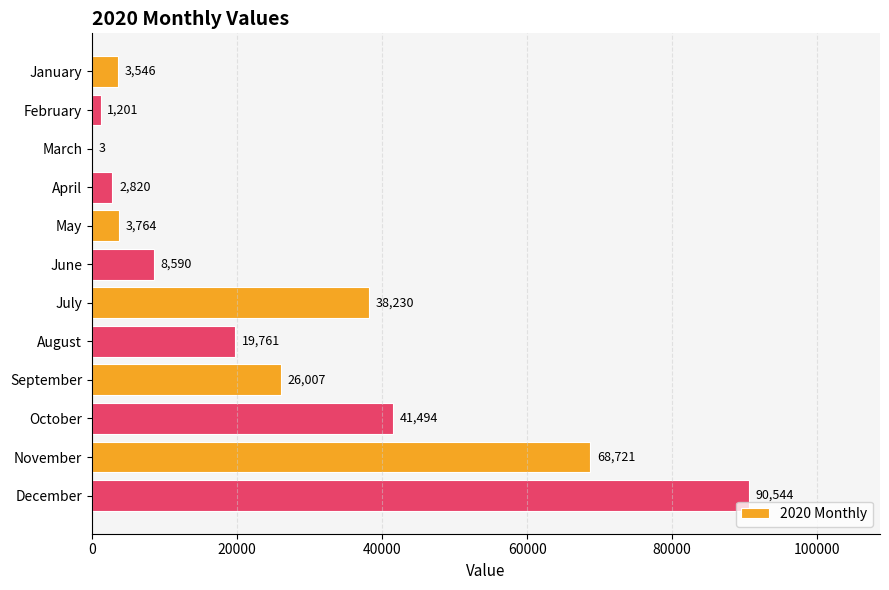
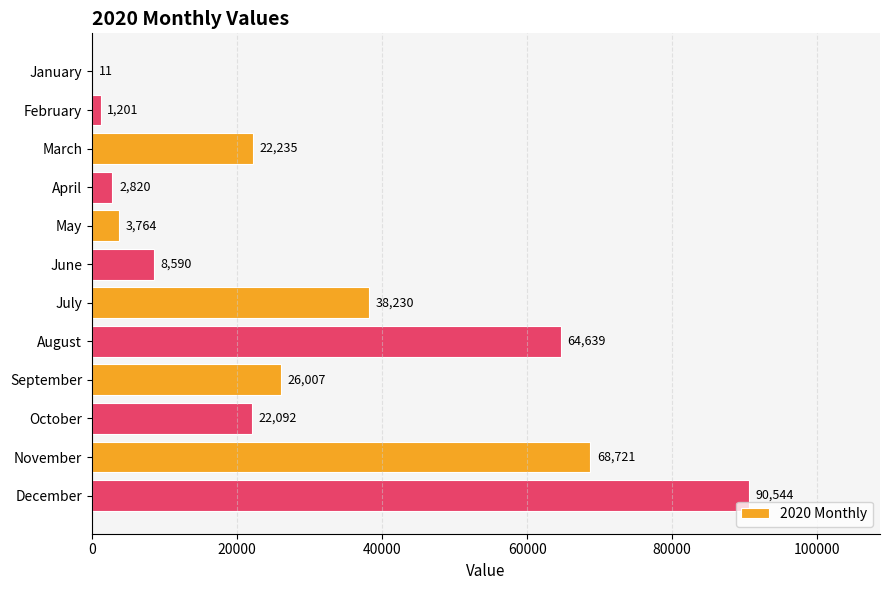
  {
-   "January": "3,546",
+   "January": "11",
    "February": "1,201",
-   "March": "3",
+   "March": "22,235",
    "April": "2,820",
    "May": "3,764",
    "June": "8,590",
    "July": "38,230",
-   "August": "19,761",
+   "August": "64,639",
    "September": "26,007",
-   "October": "41,494",
+   "October": "22,092",
    "November": "68,721"
  }
